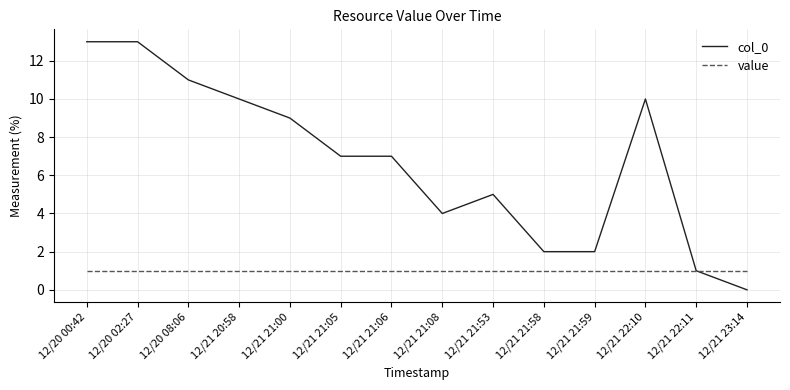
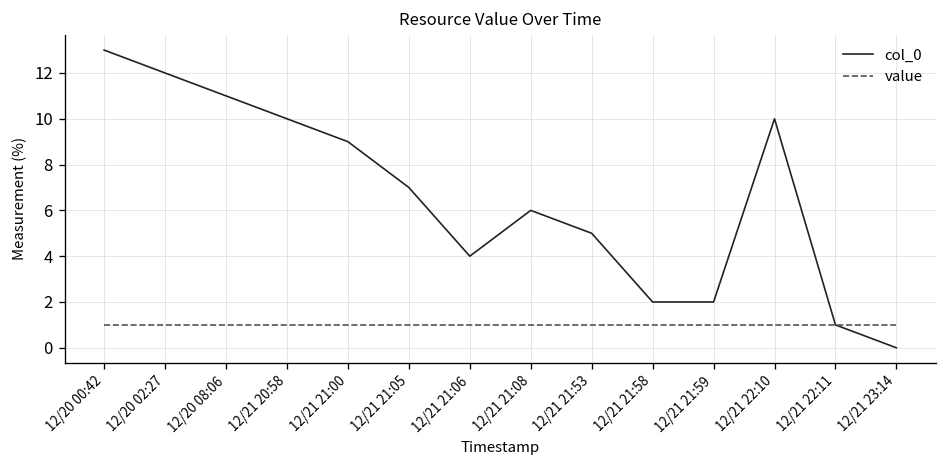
  {
    "col_0": {
      "12/20 00:42": 13,
-     "12/20 02:27": 13,
+     "12/20 02:27": 12,
      "12/20 08:06": 11,
      "12/21 20:58": 10,
      "12/21 21:00": 9,
      "12/21 21:05": 7,
-     "12/21 21:06": 7,
-     "12/21 21:08": 4,
+     "12/21 21:06": 4,
+     "12/21 21:08": 6,
      "12/21 21:53": 5,
      "12/21 21:58": 2,
      "12/21 21:59": 2,
      "12/21 22:10": 10,
      "12/21 23:14": 0
    },
    "value": {
      "12/20 00:42": 1,
      "12/20 02:27": 1,
      "12/20 08:06": 1,
      "12/21 20:58": 1,
      "12/21 21:00": 1,
      "12/21 21:05": 1,
      "12/21 21:06": 1,
      "12/21 21:08": 1,
      "12/21 21:53": 1,
      "12/21 21:58": 1,
      "12/21 21:59": 1,
      "12/21 22:10": 1,
      "12/21 23:14": 1
    }
  }
